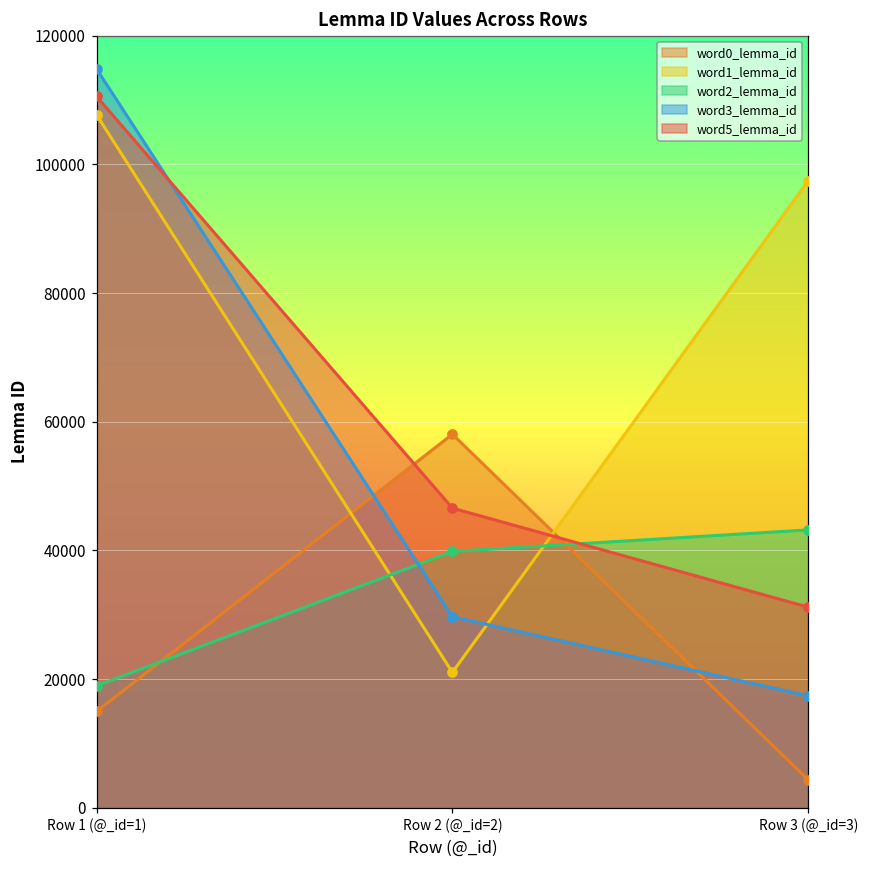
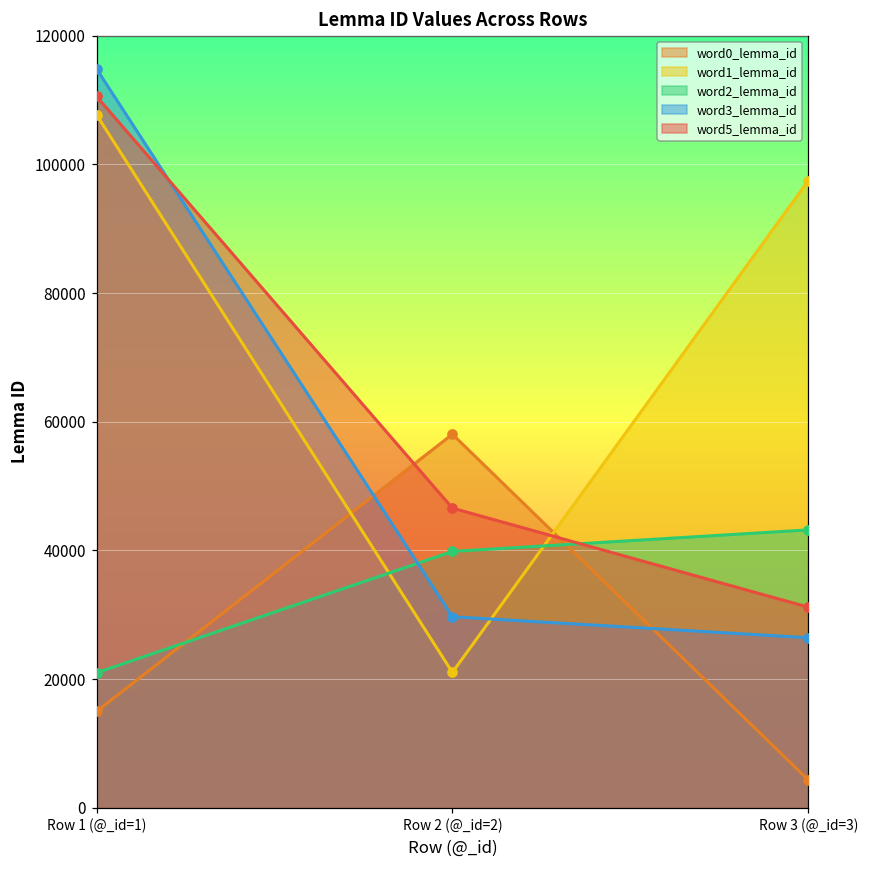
  {
    "word2_lemma_id": {
-     "Row 1 (@_id=1)": 19000,
+     "Row 1 (@_id=1)": 21000,
      "Row 2 (@_id=2)": 40000,
      "Row 3 (@_id=3)": 43000
    },
    "word3_lemma_id": {
      "Row 1 (@_id=1)": 115000,
      "Row 2 (@_id=2)": 30000,
-     "Row 3 (@_id=3)": 17000
+     "Row 3 (@_id=3)": 26000
    }
  }
